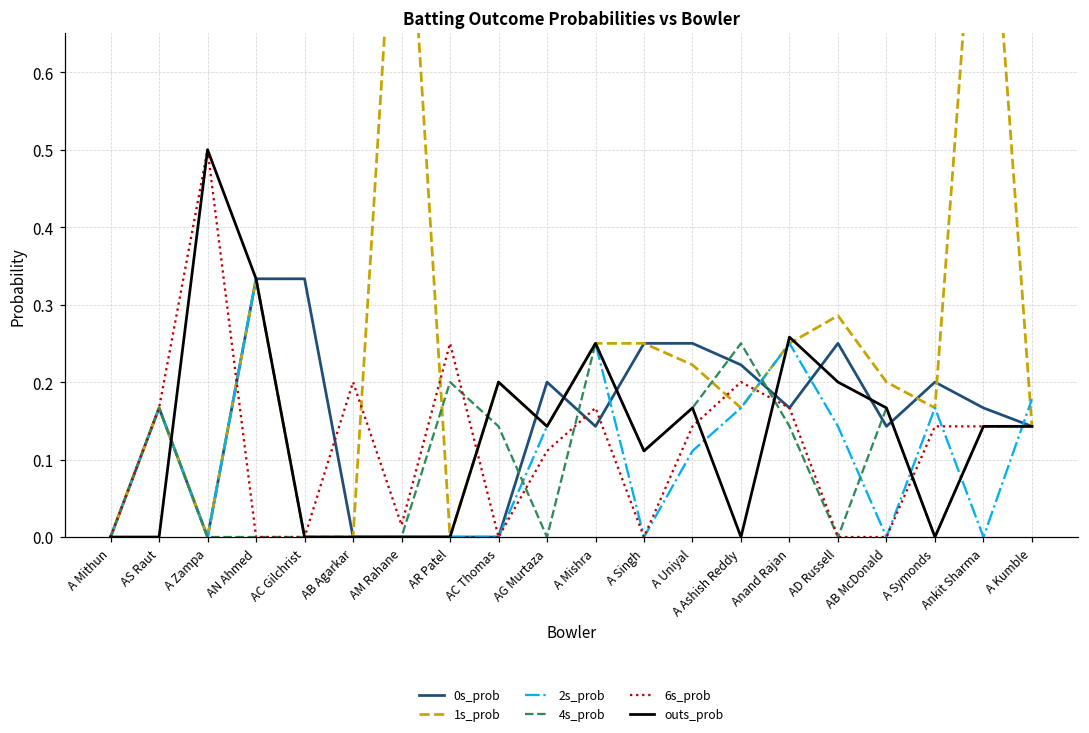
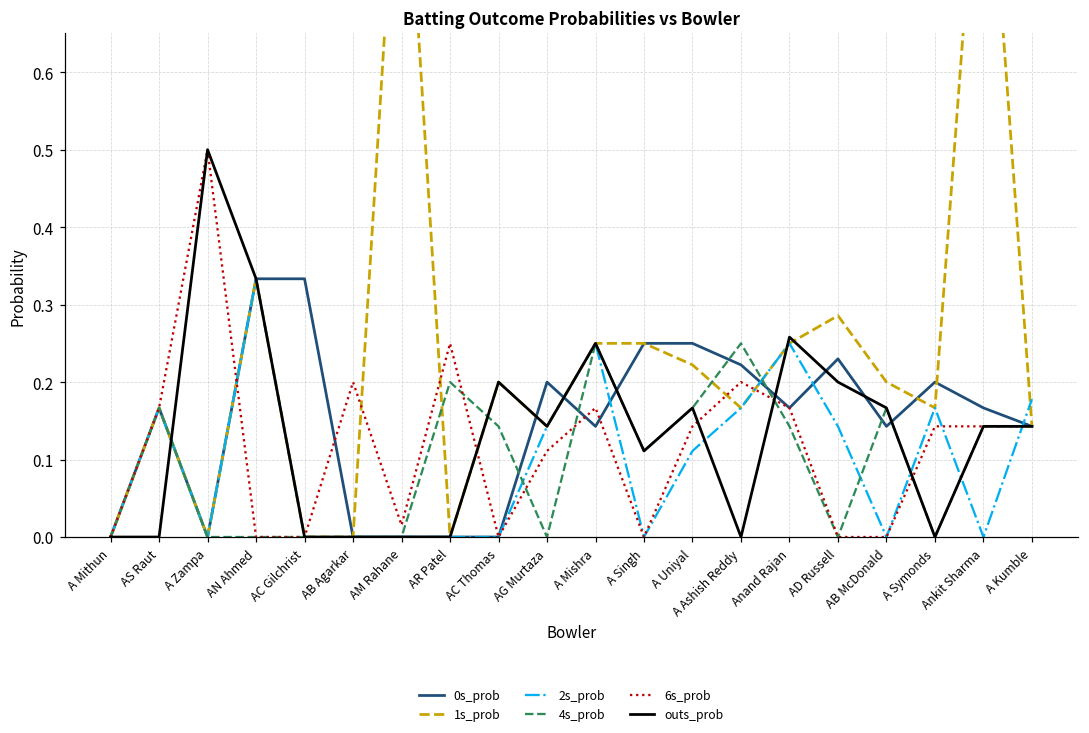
  {
    "0s_prob": {
      "AC Gilchrist": 0.33,
      "AG Murtaza": 0.20,
      "A Mishra": 0.14,
      "A Uniyal": 0.25,
      "A Ashish Reddy": 0.22,
-     "AD Russell": 0.25,
+     "AD Russell": 0.23,
      "AB McDonald": 0.14,
      "A Symonds": 0.20,
      "Ankit Sharma": 0.17
    },
    "1s_prob": {
      "A Uniyal": 0.22,
      "AD Russell": 0.29,
      "AB McDonald": 0.20
    },
    "2s_prob": {
      "A Uniyal": 0.11,
      "AD Russell": 0.14,
      "Ankit Sharma": 0.00,
      "A Kumble": 0.18
    },
    "4s_prob": {
      "AR Patel": 0.20,
      "AC Thomas": 0.14,
      "AG Murtaza": 0.00,
      "A Ashish Reddy": 0.25,
      "Anand Rajan": 0.14
    },
    "6s_prob": {
      "AB Agarkar": 0.20,
      "AM Rahane": 0.02,
      "AR Patel": 0.25,
      "AG Murtaza": 0.11,
      "A Mishra": 0.17,
      "A Uniyal": 0.14,
      "A Ashish Reddy": 0.20,
      "A Symonds": 0.14
    },
    "outs_prob": {
      "AS Raut": 0.00,
      "A Ashish Reddy": 0.00,
      "Anand Rajan": 0.26,
      "AD Russell": 0.20
    }
  }
